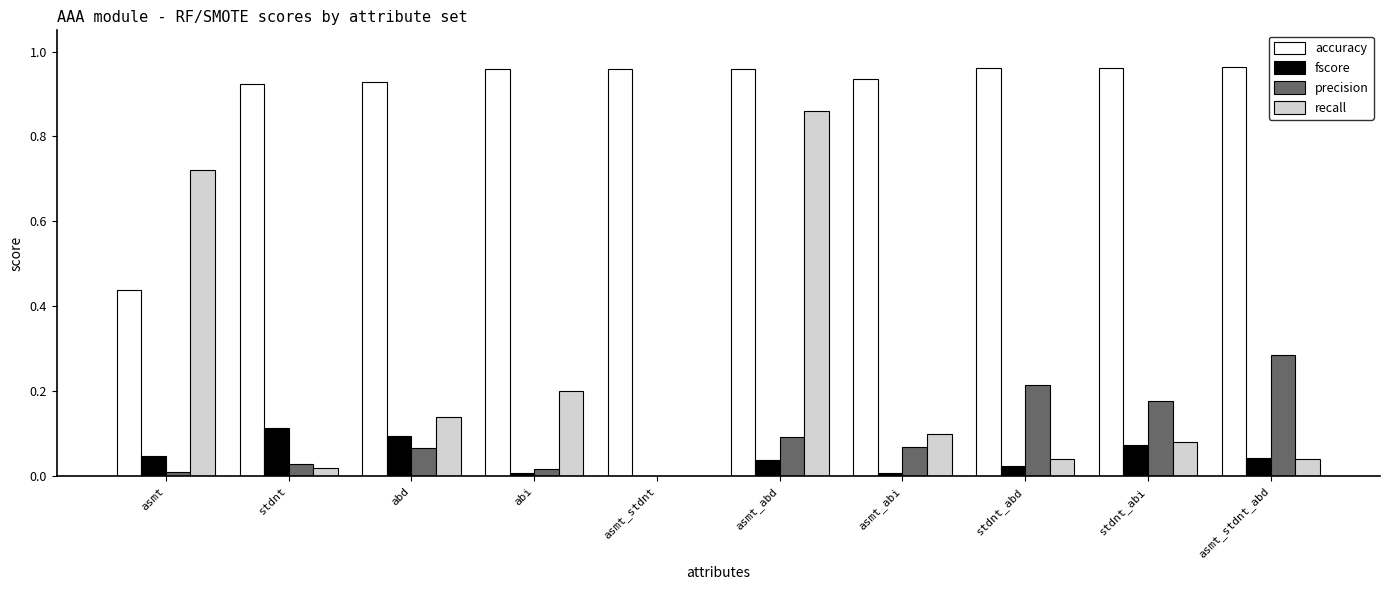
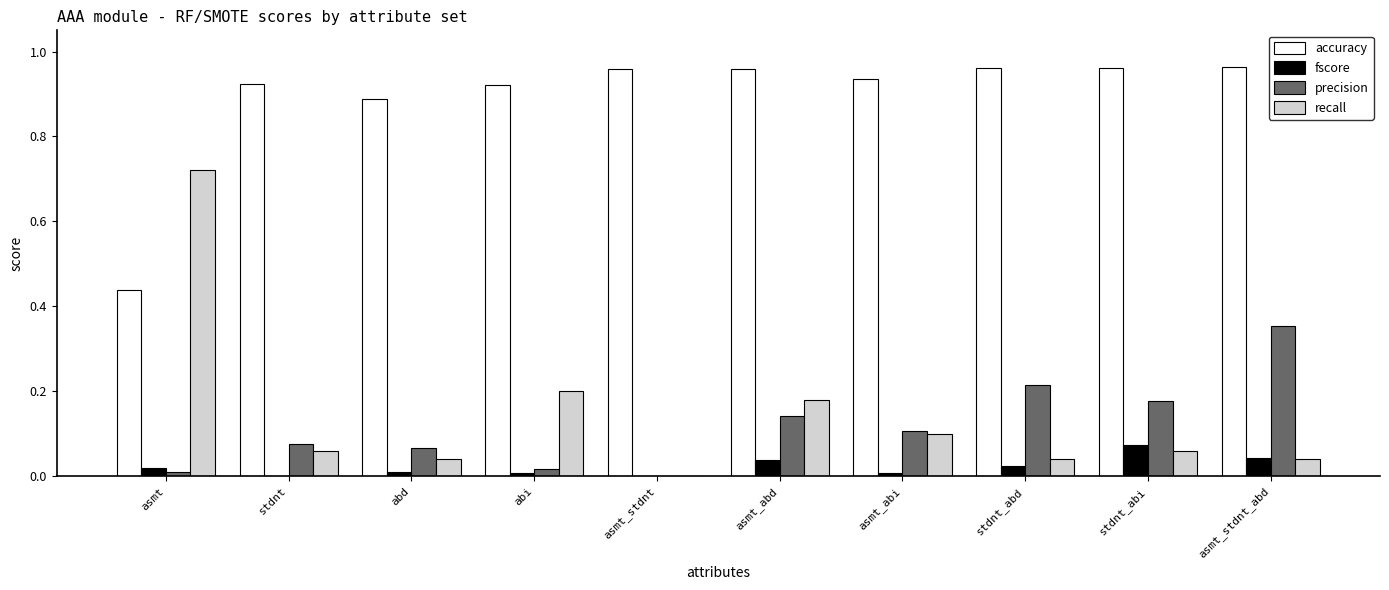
  {
    "accuracy": {
      "asmt": 0.44,
      "stdnt": 0.92,
-     "abd": 0.93,
-     "abi": 0.96,
+     "abd": 0.89,
+     "abi": 0.92,
      "asmt_stdnt": 0.96,
      "asmt_abd": 0.96,
      "asmt_abi": 0.94,
      "stdnt_abd": 0.96,
      "stdnt_abi": 0.96,
      "asmt_stdnt_abd": 0.96
    },
    "fscore": {
-     "asmt": 0.05,
-     "stdnt": 0.11,
-     "abd": 0.09,
+     "asmt": 0.02,
+     "stdnt": 0.00,
+     "abd": 0.01,
      "abi": 0.01,
      "asmt_stdnt": 0.00,
      "asmt_abd": 0.04,
      "asmt_abi": 0.01,
      "stdnt_abd": 0.03,
      "stdnt_abi": 0.07,
      "asmt_stdnt_abd": 0.04
    },
    "precision": {
      "asmt": 0.01,
-     "stdnt": 0.03,
+     "stdnt": 0.08,
      "abd": 0.07,
      "abi": 0.02,
      "asmt_stdnt": 0.00,
-     "asmt_abd": 0.09,
-     "asmt_abi": 0.07,
+     "asmt_abd": 0.14,
+     "asmt_abi": 0.11,
      "stdnt_abd": 0.22,
      "stdnt_abi": 0.18,
-     "asmt_stdnt_abd": 0.29
+     "asmt_stdnt_abd": 0.35
    },
    "recall": {
      "asmt": 0.72,
-     "stdnt": 0.02,
-     "abd": 0.14,
+     "stdnt": 0.06,
+     "abd": 0.04,
      "abi": 0.20,
      "asmt_stdnt": 0.00,
-     "asmt_abd": 0.86,
+     "asmt_abd": 0.18,
      "asmt_abi": 0.10,
      "stdnt_abd": 0.04,
-     "stdnt_abi": 0.08,
+     "stdnt_abi": 0.06,
      "asmt_stdnt_abd": 0.04
    }
  }
